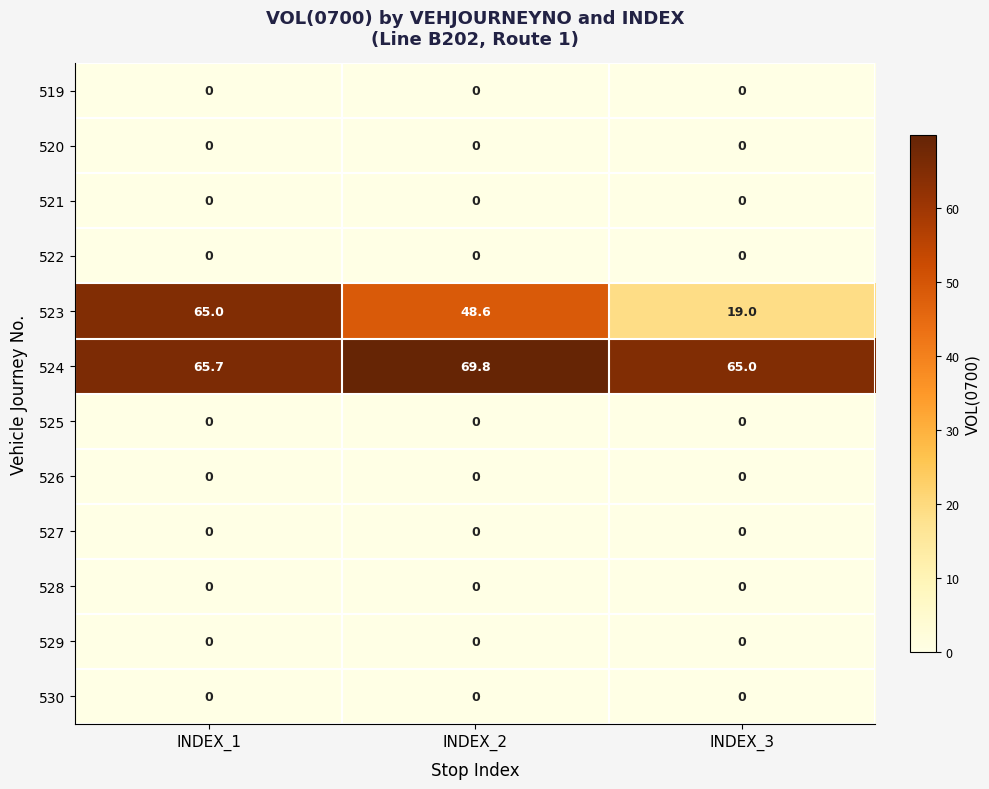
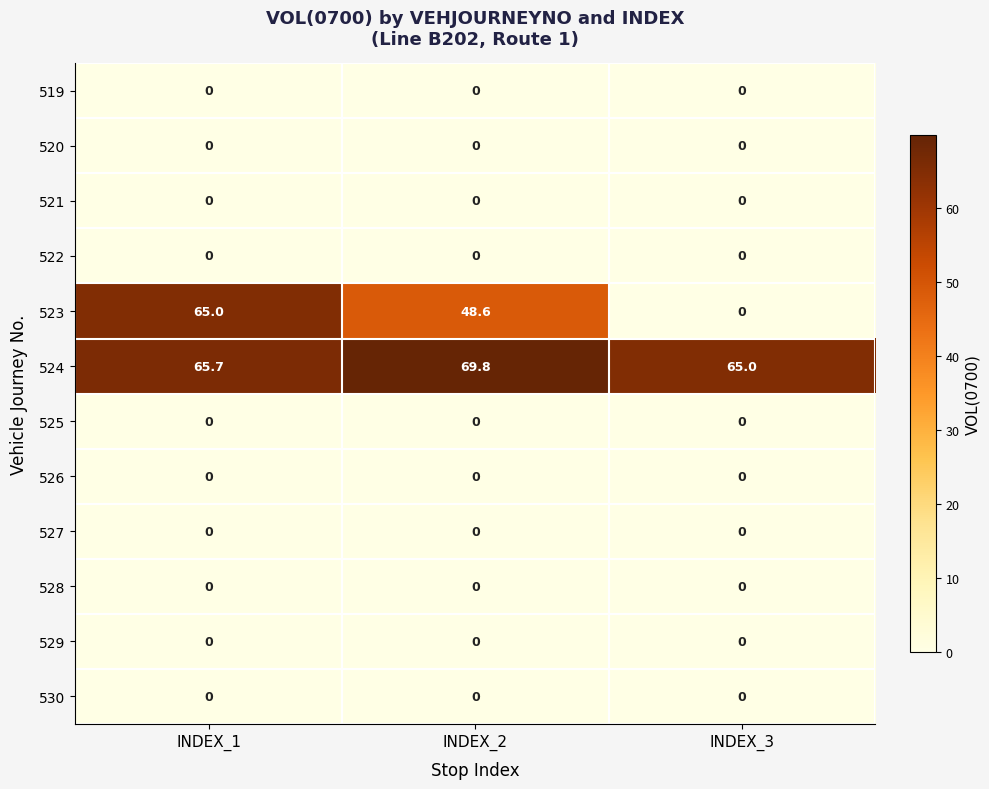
  {
    "519": {
      "INDEX_1": 0,
      "INDEX_2": 0,
      "INDEX_3": 0
    },
    "520": {
      "INDEX_1": 0,
      "INDEX_2": 0,
      "INDEX_3": 0
    },
    "521": {
      "INDEX_1": 0,
      "INDEX_2": 0,
      "INDEX_3": 0
    },
    "522": {
      "INDEX_1": 0,
      "INDEX_2": 0,
      "INDEX_3": 0
    },
    "523": {
      "INDEX_1": 65.0,
      "INDEX_2": 48.6,
-     "INDEX_3": 19.0
+     "INDEX_3": 0
    },
    "524": {
      "INDEX_1": 65.7,
      "INDEX_2": 69.8,
      "INDEX_3": 65.0
    },
    "525": {
      "INDEX_1": 0,
      "INDEX_2": 0,
      "INDEX_3": 0
    },
    "526": {
      "INDEX_1": 0,
      "INDEX_2": 0,
      "INDEX_3": 0
    },
    "527": {
      "INDEX_1": 0,
      "INDEX_2": 0,
      "INDEX_3": 0
    },
    "528": {
      "INDEX_1": 0,
      "INDEX_2": 0,
      "INDEX_3": 0
    },
    "529": {
      "INDEX_1": 0,
      "INDEX_2": 0,
      "INDEX_3": 0
    },
    "530": {
      "INDEX_1": 0,
      "INDEX_2": 0,
      "INDEX_3": 0
    }
  }
